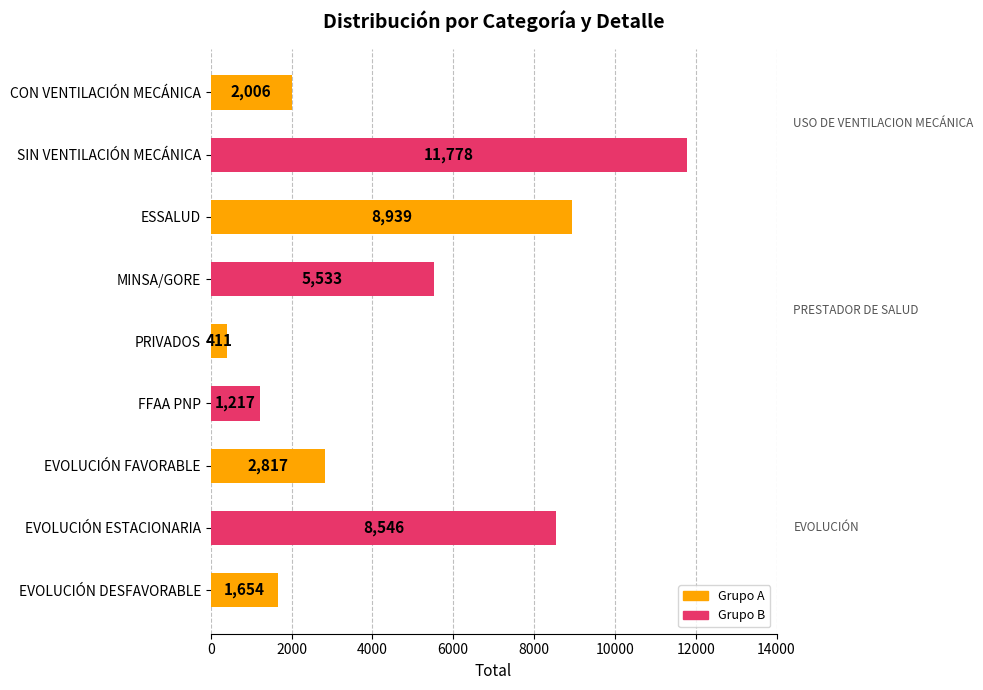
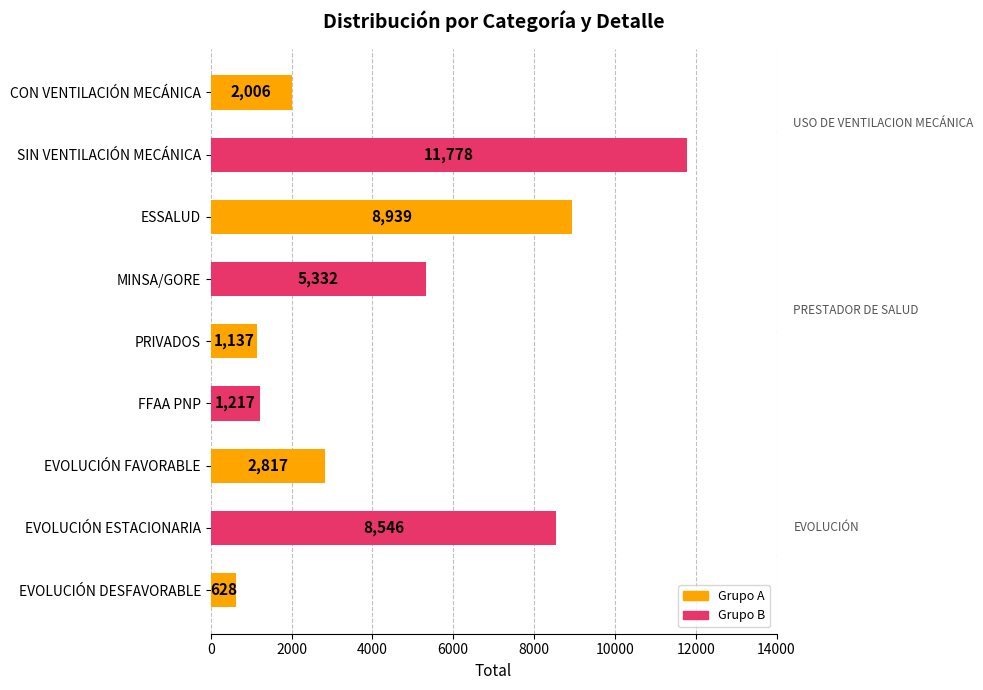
  {
    "CON VENTILACIÓN MECÁNICA": "2,006",
    "SIN VENTILACIÓN MECÁNICA": "11,778",
    "ESSALUD": "8,939",
-   "MINSA/GORE": "5,533",
-   "PRIVADOS": "411",
+   "MINSA/GORE": "5,332",
+   "PRIVADOS": "1,137",
    "FFAA PNP": "1,217",
    "EVOLUCIÓN FAVORABLE": "2,817",
    "EVOLUCIÓN ESTACIONARIA": "8,546",
-   "EVOLUCIÓN DESFAVORABLE": "1,654"
+   "EVOLUCIÓN DESFAVORABLE": "628"
  }
